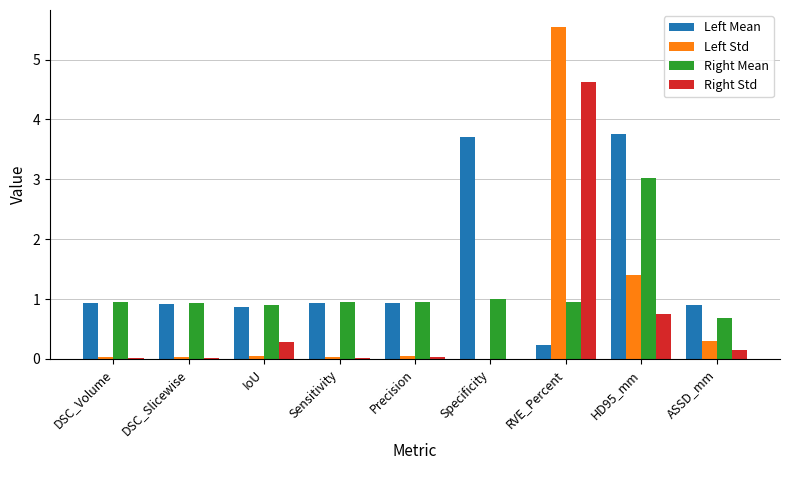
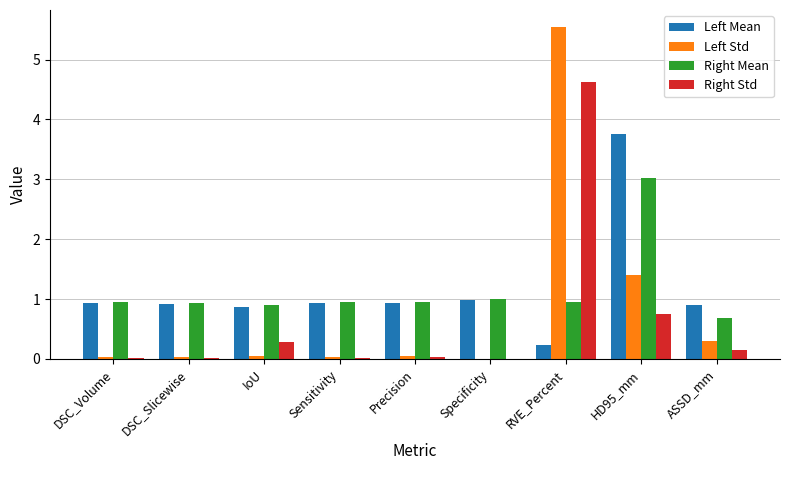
  {
    "Left Mean": {
      "DSC_Volume": 0.9,
      "DSC_Slicewise": 0.9,
      "IoU": 0.9,
      "Sensitivity": 0.9,
      "Precision": 0.9,
-     "Specificity": 3.7,
+     "Specificity": 1.0,
      "RVE_Percent": 0.2,
      "HD95_mm": 3.8,
      "ASSD_mm": 0.9
    },
    "Left Std": {
      "IoU": 0.0,
      "Precision": 0.0,
      "RVE_Percent": 5.6,
      "HD95_mm": 1.4,
      "ASSD_mm": 0.3
    },
    "Right Mean": {
      "DSC_Volume": 0.9,
      "DSC_Slicewise": 0.9,
      "IoU": 0.9,
      "Sensitivity": 1.0,
      "Precision": 0.9,
      "Specificity": 1.0,
      "RVE_Percent": 0.9,
      "HD95_mm": 3.0,
      "ASSD_mm": 0.7
    },
    "Right Std": {
      "IoU": 0.3,
      "RVE_Percent": 4.6,
      "HD95_mm": 0.7,
      "ASSD_mm": 0.2
    }
  }
